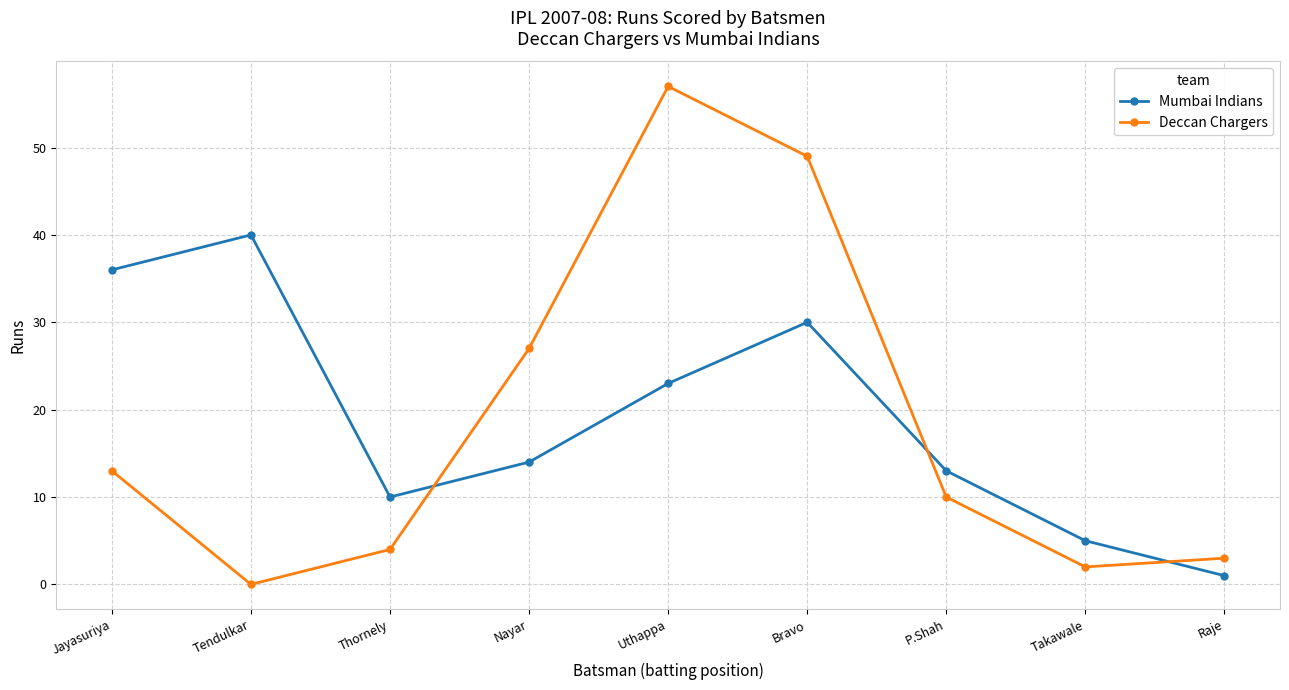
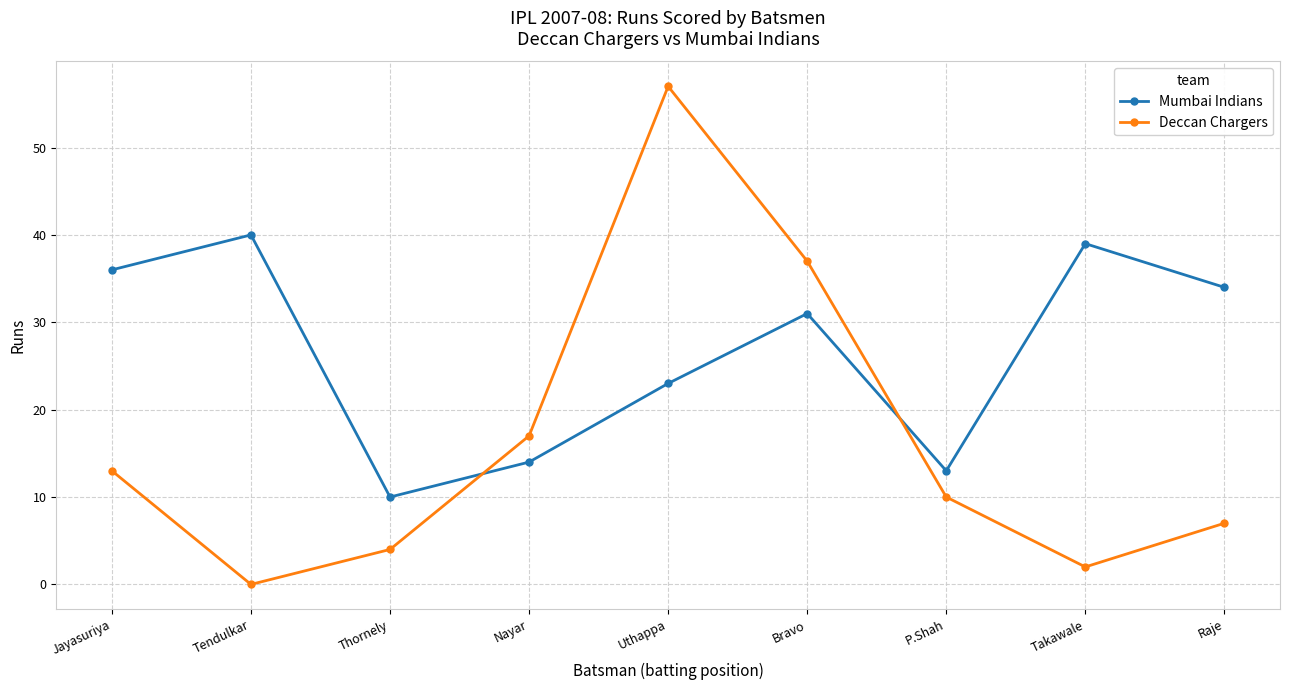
  {
    "Mumbai Indians": {
      "Jayasuriya": 36,
      "Tendulkar": 40,
      "Thornely": 10,
      "Nayar": 14,
      "Uthappa": 23,
-     "Bravo": 30,
+     "Bravo": 31,
      "P.Shah": 13,
-     "Takawale": 5,
-     "Raje": 1
+     "Takawale": 39,
+     "Raje": 34
    },
    "Deccan Chargers": {
      "Jayasuriya": 13,
      "Tendulkar": 0,
      "Thornely": 4,
-     "Nayar": 27,
+     "Nayar": 17,
      "Uthappa": 57,
-     "Bravo": 49,
+     "Bravo": 37,
      "P.Shah": 10,
      "Takawale": 2,
-     "Raje": 3
+     "Raje": 7
    }
  }
